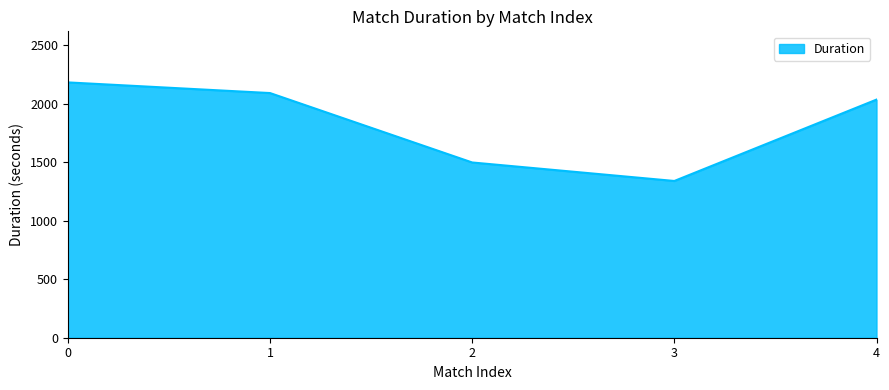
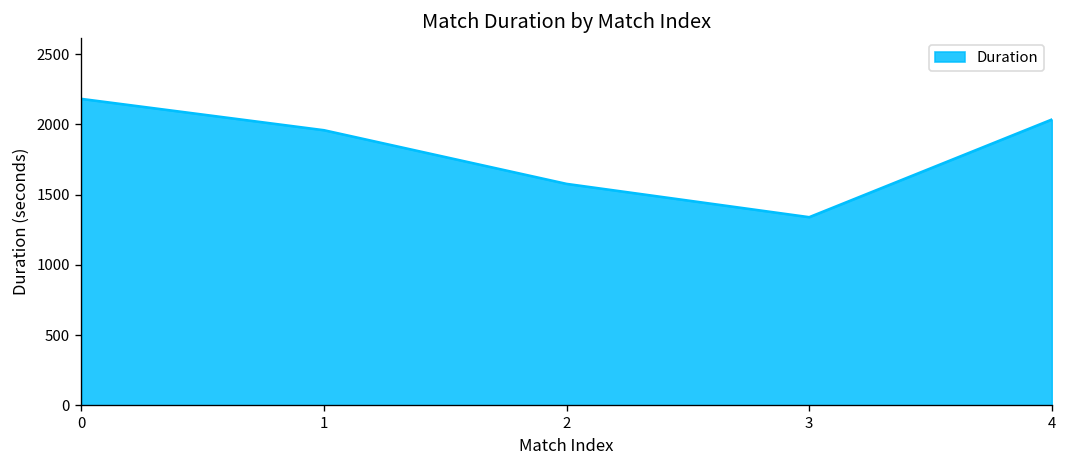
  {
    "0": 2180,
-   "1": 2090,
-   "2": 1500,
+   "1": 1960,
+   "2": 1580,
    "3": 1340,
    "4": 2030
  }
